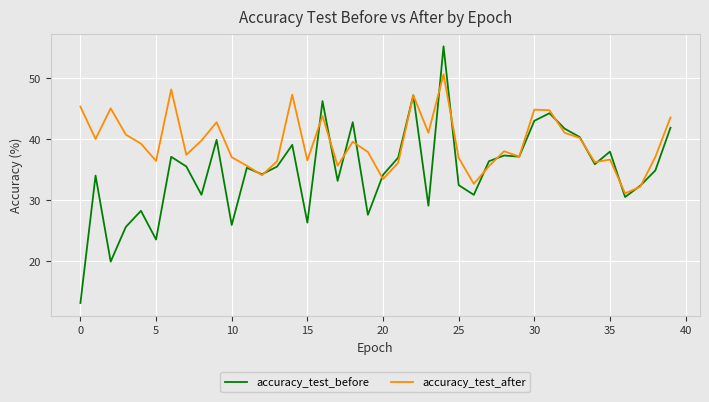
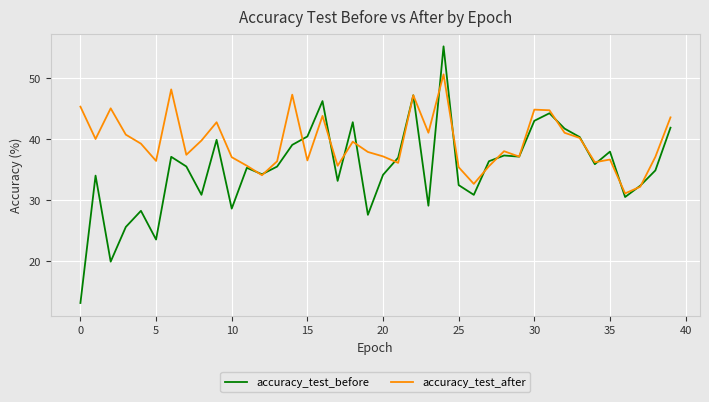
  {
    "accuracy_test_before": {
      "0": 13,
      "5": 24,
-     "10": 26,
-     "15": 26,
+     "10": 29,
+     "15": 40,
      "20": 34,
      "25": 32,
      "30": 43,
      "35": 38
    },
    "accuracy_test_after": {
      "0": 45,
      "5": 36,
      "10": 37,
      "15": 37,
-     "20": 33,
-     "25": 37,
+     "20": 37,
+     "25": 35,
      "30": 45,
      "35": 37
    }
  }
